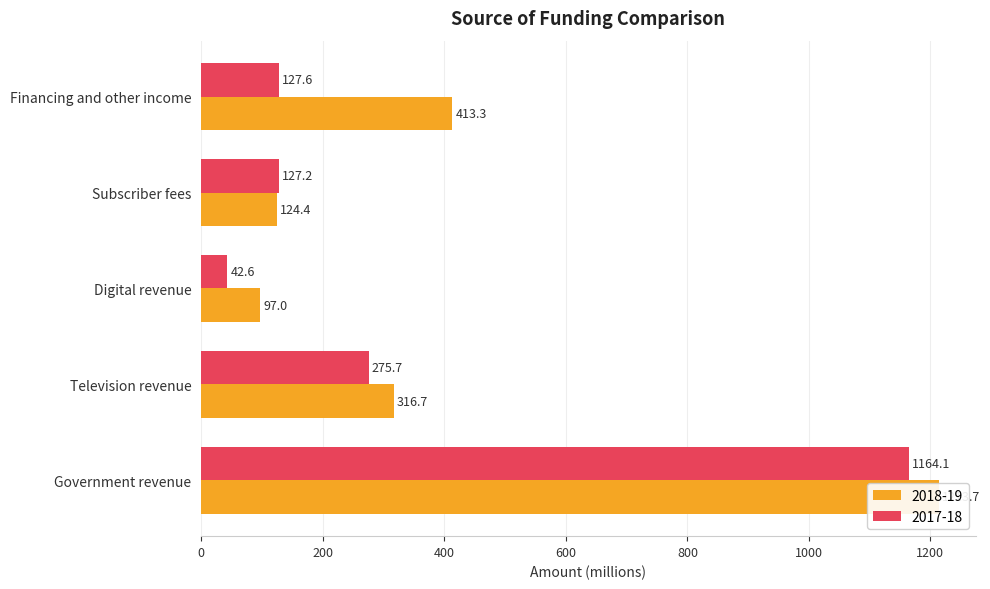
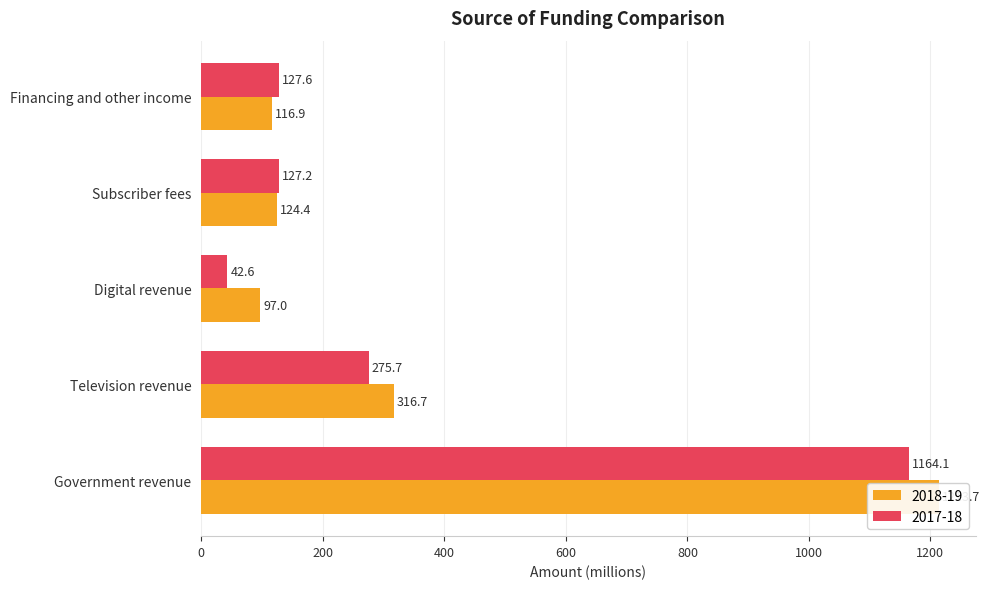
  {
    "2018-19": {
-     "Financing and other income": 413.3,
+     "Financing and other income": 116.9,
      "Subscriber fees": 124.4,
      "Digital revenue": 97.0,
      "Television revenue": 316.7
    },
    "2017-18": {
      "Financing and other income": 127.6,
      "Subscriber fees": 127.2,
      "Digital revenue": 42.6,
      "Television revenue": 275.7,
      "Government revenue": 1164.1
    }
  }
